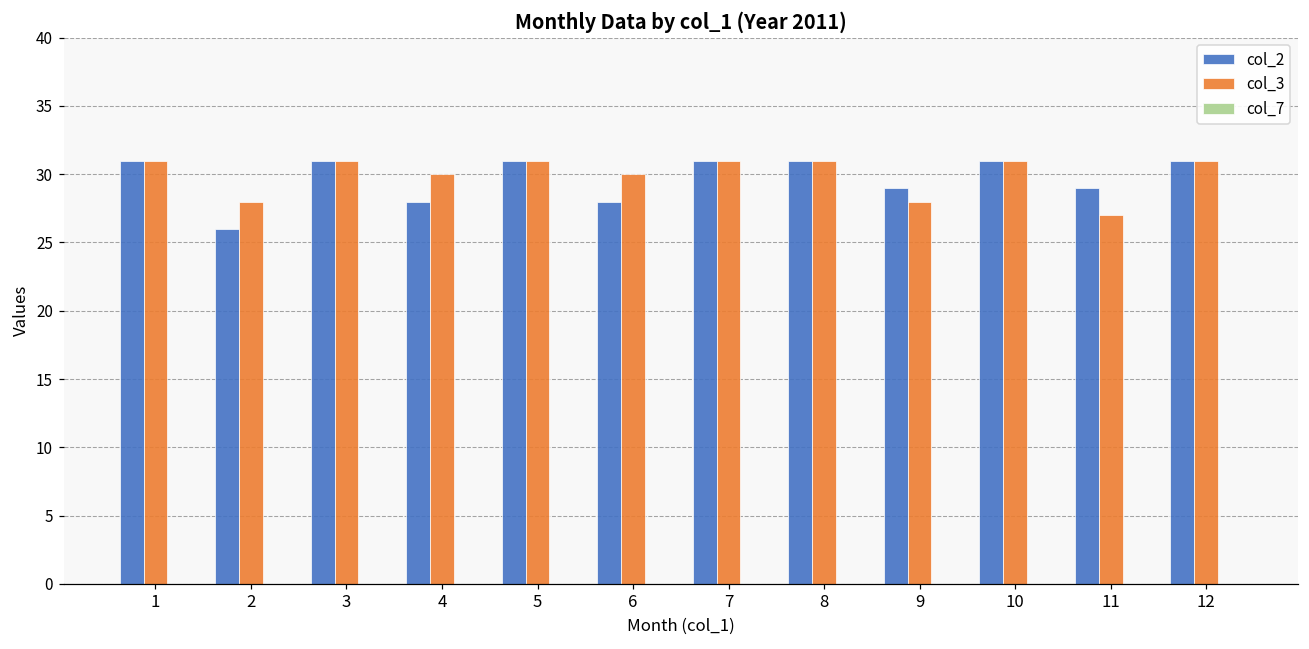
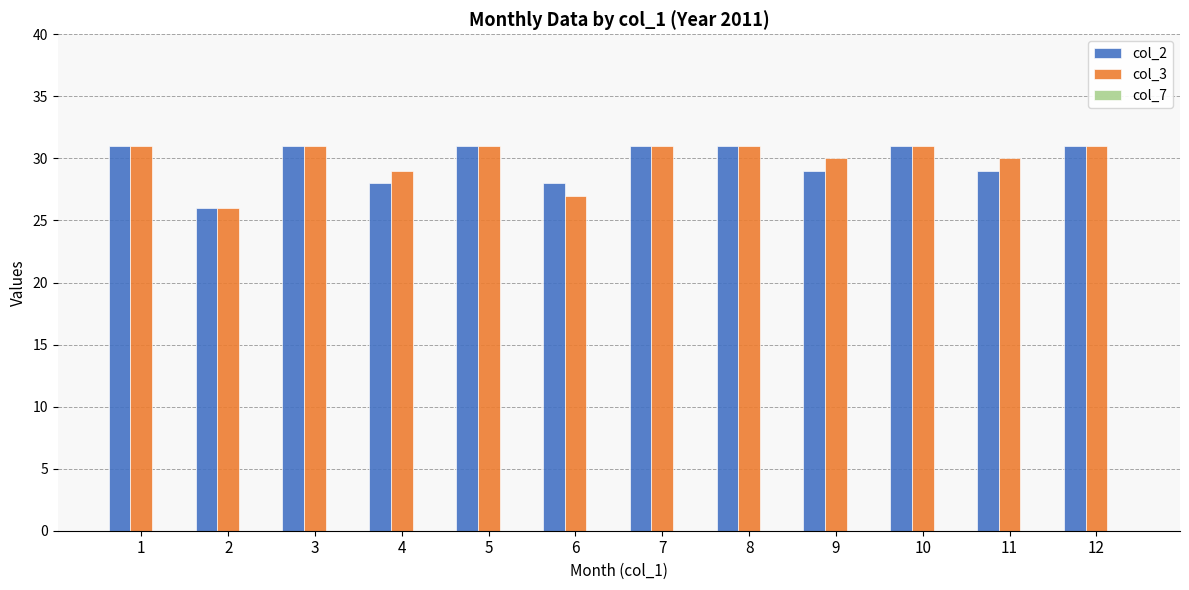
  {
    "col_2": {
      "1": 31,
      "2": 26,
      "3": 31,
      "4": 28,
      "5": 31,
      "6": 28,
      "7": 31,
      "8": 31,
      "9": 29,
      "10": 31,
      "11": 29,
      "12": 31
    },
    "col_3": {
      "1": 31,
-     "2": 28,
+     "2": 26,
      "3": 31,
-     "4": 30,
+     "4": 29,
      "5": 31,
-     "6": 30,
+     "6": 27,
      "7": 31,
      "8": 31,
-     "9": 28,
+     "9": 30,
      "10": 31,
-     "11": 27,
+     "11": 30,
      "12": 31
    },
    "col_7": {
      "1": 0,
      "2": 0,
      "3": 0,
      "4": 0,
      "5": 0,
      "6": 0,
      "7": 0,
      "8": 0,
      "9": 0,
      "10": 0,
      "11": 0,
      "12": 0
    }
  }
